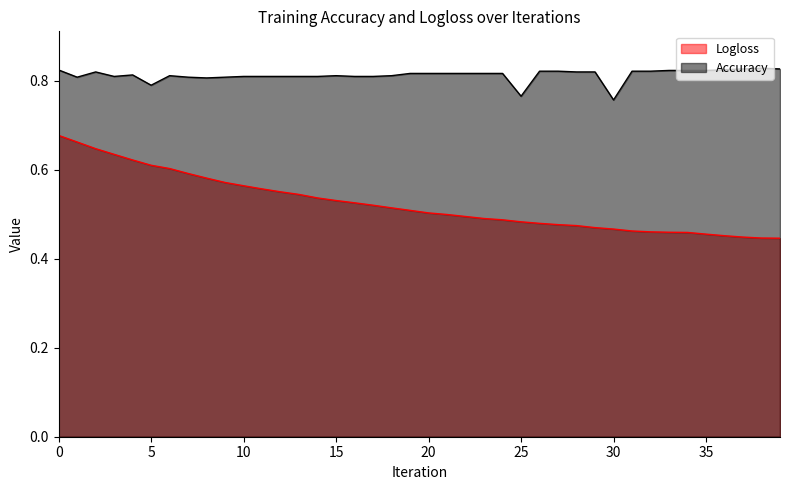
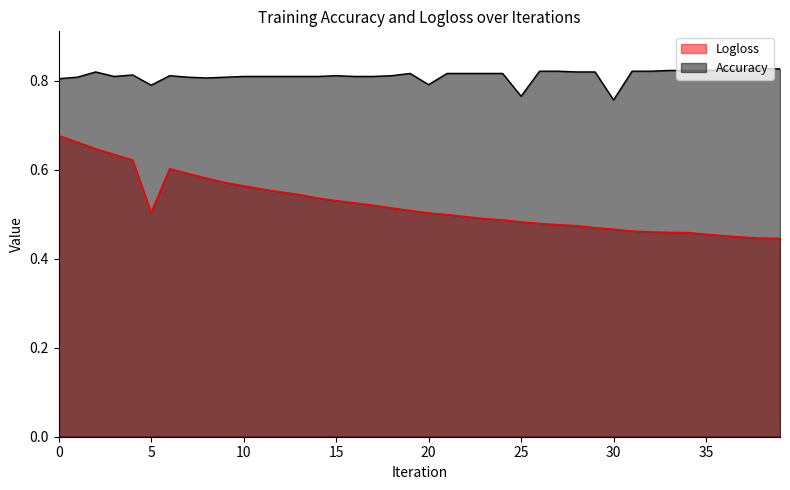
  {
    "Logloss": {
      "0": 0.68,
-     "5": 0.61,
+     "5": 0.50,
      "10": 0.56,
      "15": 0.53,
      "20": 0.50,
      "25": 0.48,
      "30": 0.47,
      "35": 0.46
    },
    "Accuracy": {
-     "0": 0.82,
+     "0": 0.80,
      "5": 0.79,
      "10": 0.81,
      "15": 0.81,
-     "20": 0.82,
+     "20": 0.79,
      "25": 0.77,
      "30": 0.76
    }
  }
